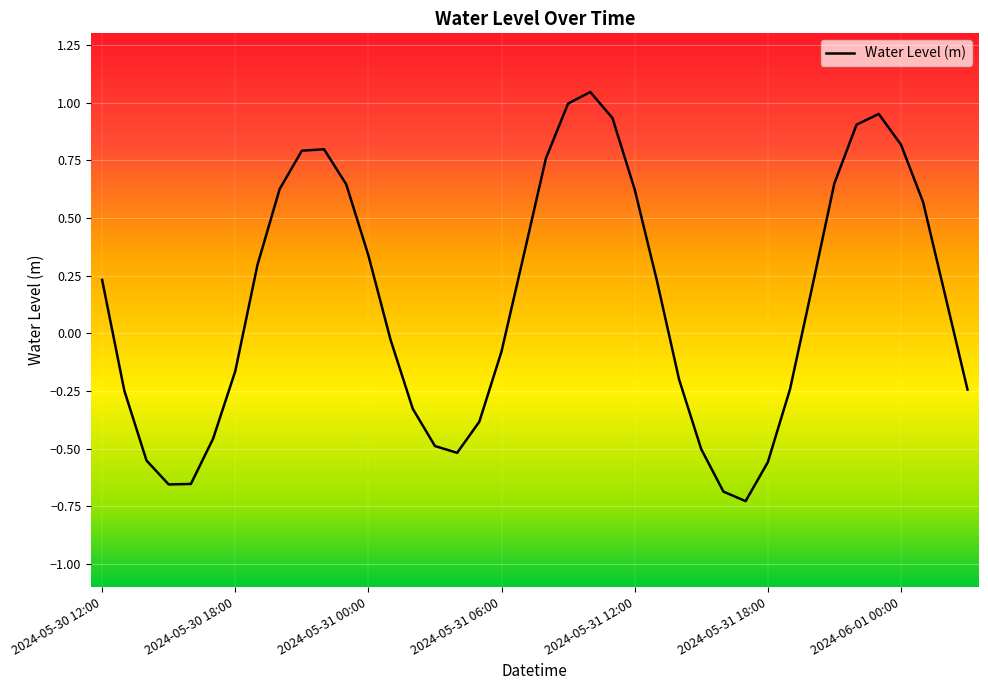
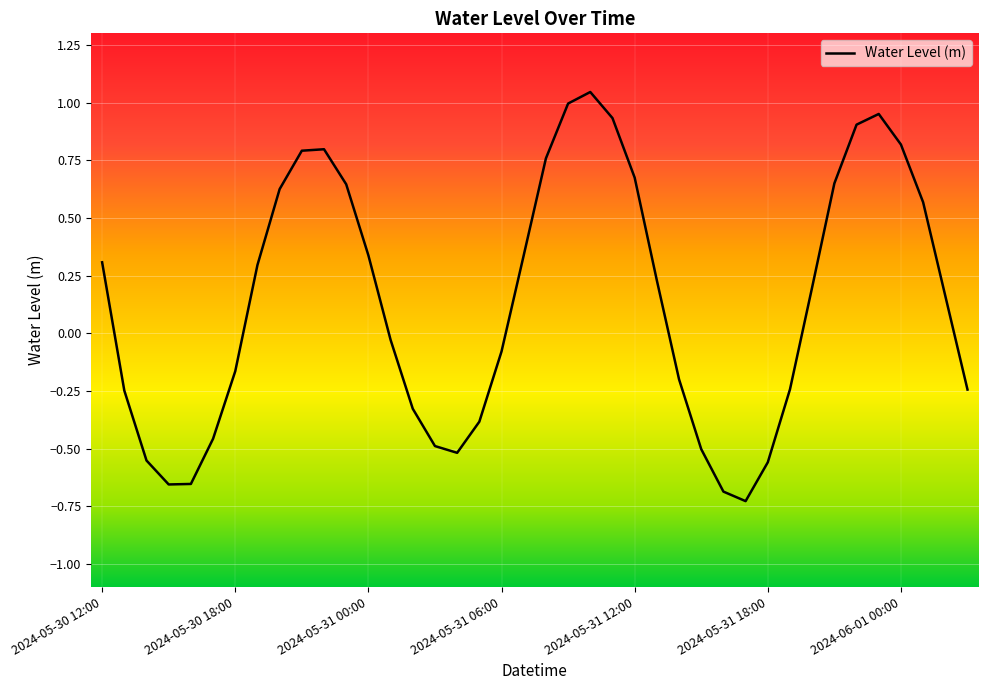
  {
-   "2024-05-30 12:00": 0.23,
+   "2024-05-30 12:00": 0.31,
    "2024-05-30 18:00": -0.16,
    "2024-05-31 00:00": 0.34,
    "2024-05-31 06:00": -0.08,
-   "2024-05-31 12:00": 0.62,
+   "2024-05-31 12:00": 0.67,
    "2024-05-31 18:00": -0.56,
    "2024-06-01 00:00": 0.82
  }
